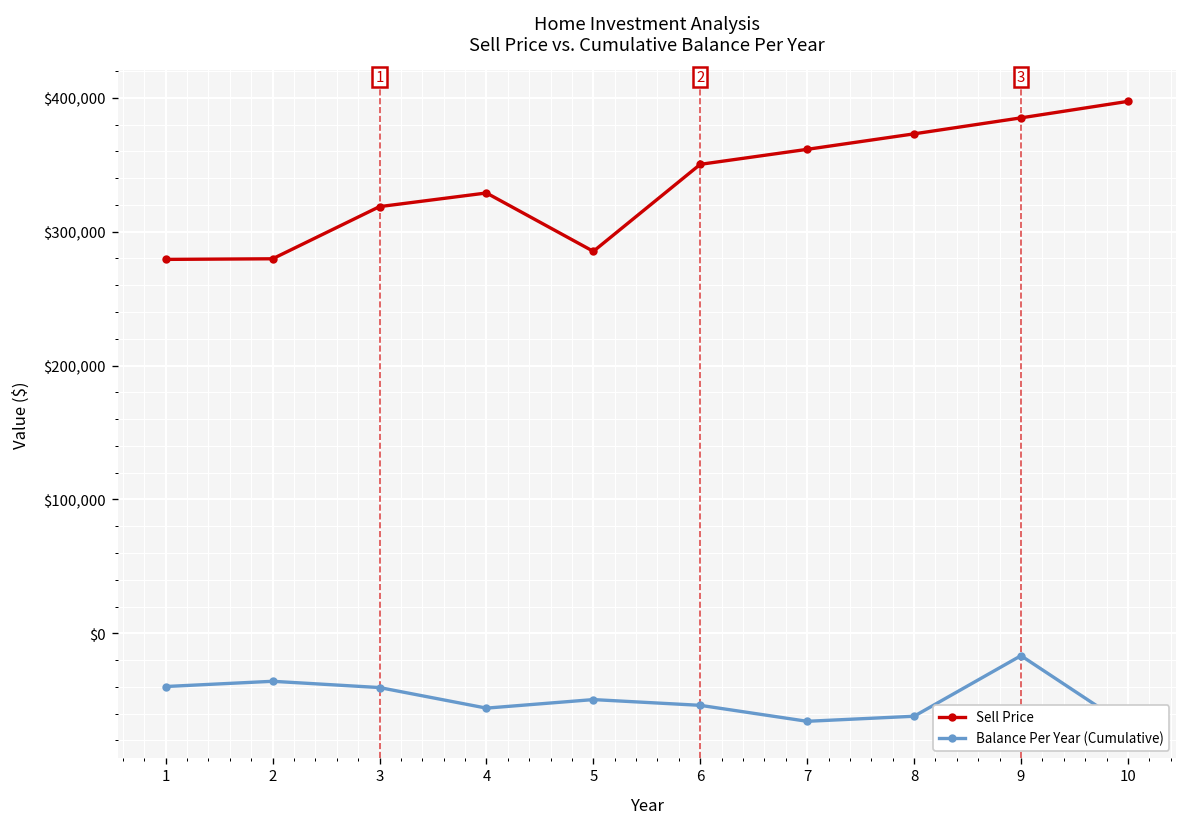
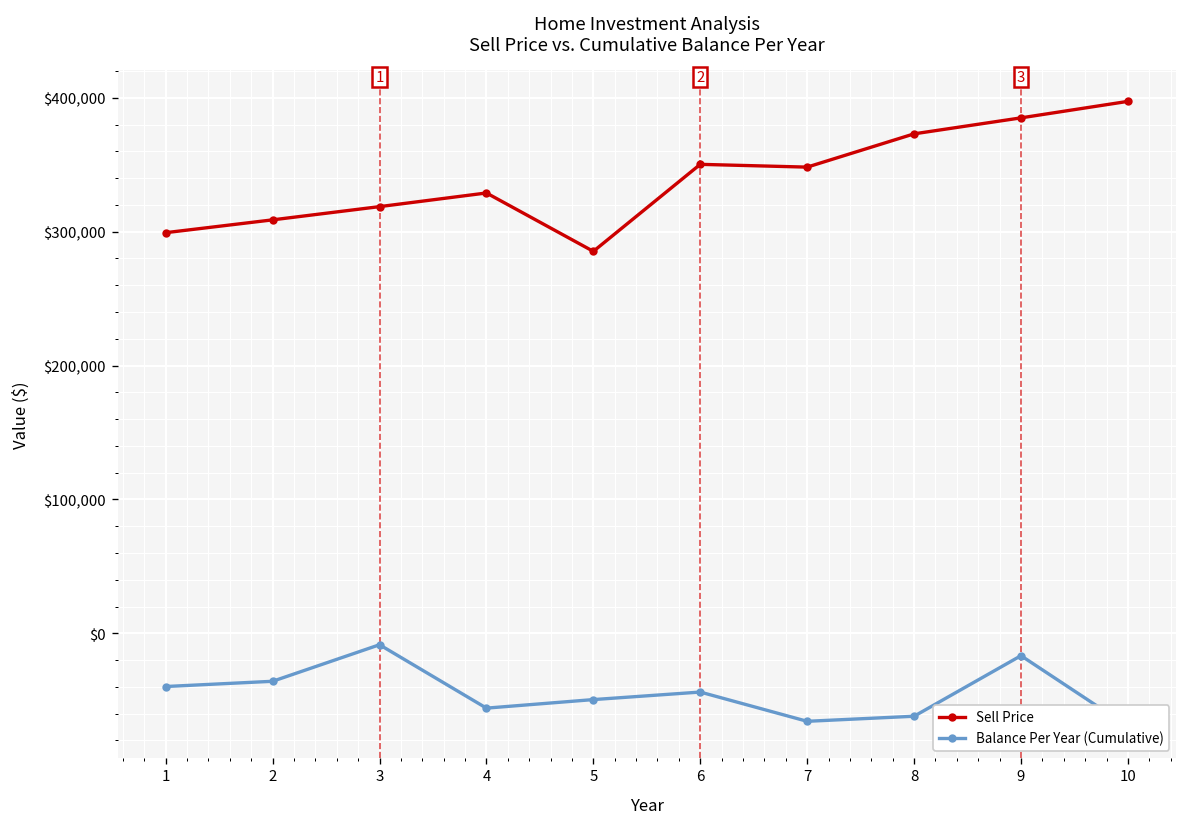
  {
    "Sell Price": {
-     "1": "$279,000",
-     "2": "$280,000",
+     "1": "$299,000",
+     "2": "$309,000",
      "3": "$319,000",
      "4": "$329,000",
      "5": "$285,000",
      "6": "$350,000",
-     "7": "$362,000",
+     "7": "$348,000",
      "8": "$373,000",
      "9": "$385,000",
      "10": "$397,000"
    },
    "Balance Per Year (Cumulative)": {
      "1": "$-40,000",
      "2": "$-36,000",
-     "3": "$-41,000",
+     "3": "$-9,000",
      "4": "$-56,000",
      "5": "$-50,000",
-     "6": "$-54,000",
+     "6": "$-44,000",
      "7": "$-66,000",
      "8": "$-62,000",
      "9": "$-17,000"
    }
  }
